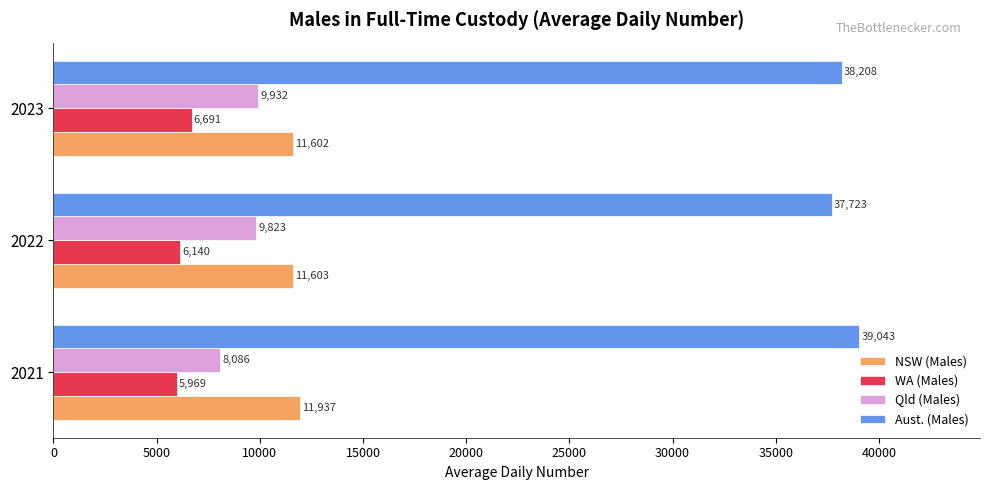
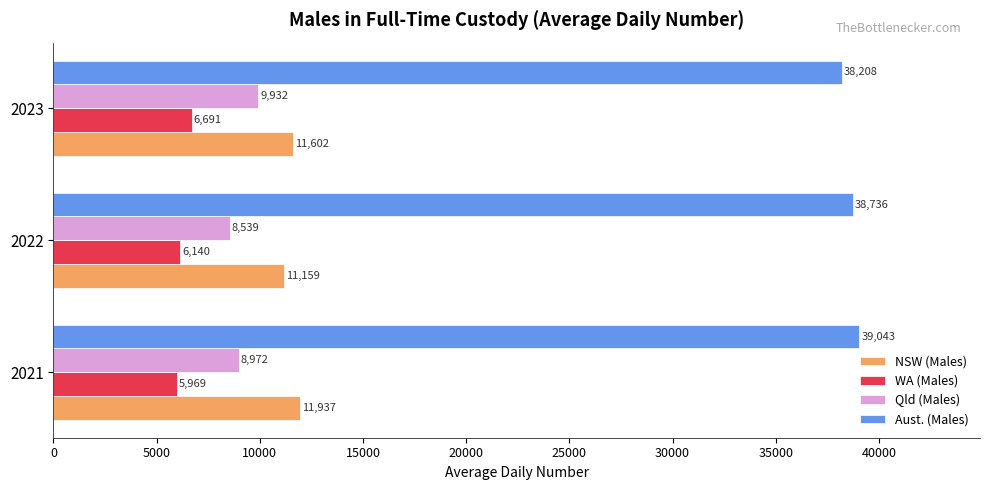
  {
    "NSW (Males)": {
      "2023": "11,602",
-     "2022": "11,603",
+     "2022": "11,159",
      "2021": "11,937"
    },
    "WA (Males)": {
      "2023": "6,691",
      "2022": "6,140",
      "2021": "5,969"
    },
    "Qld (Males)": {
      "2023": "9,932",
-     "2022": "9,823",
-     "2021": "8,086"
+     "2022": "8,539",
+     "2021": "8,972"
    },
    "Aust. (Males)": {
      "2023": "38,208",
-     "2022": "37,723",
+     "2022": "38,736",
      "2021": "39,043"
    }
  }
